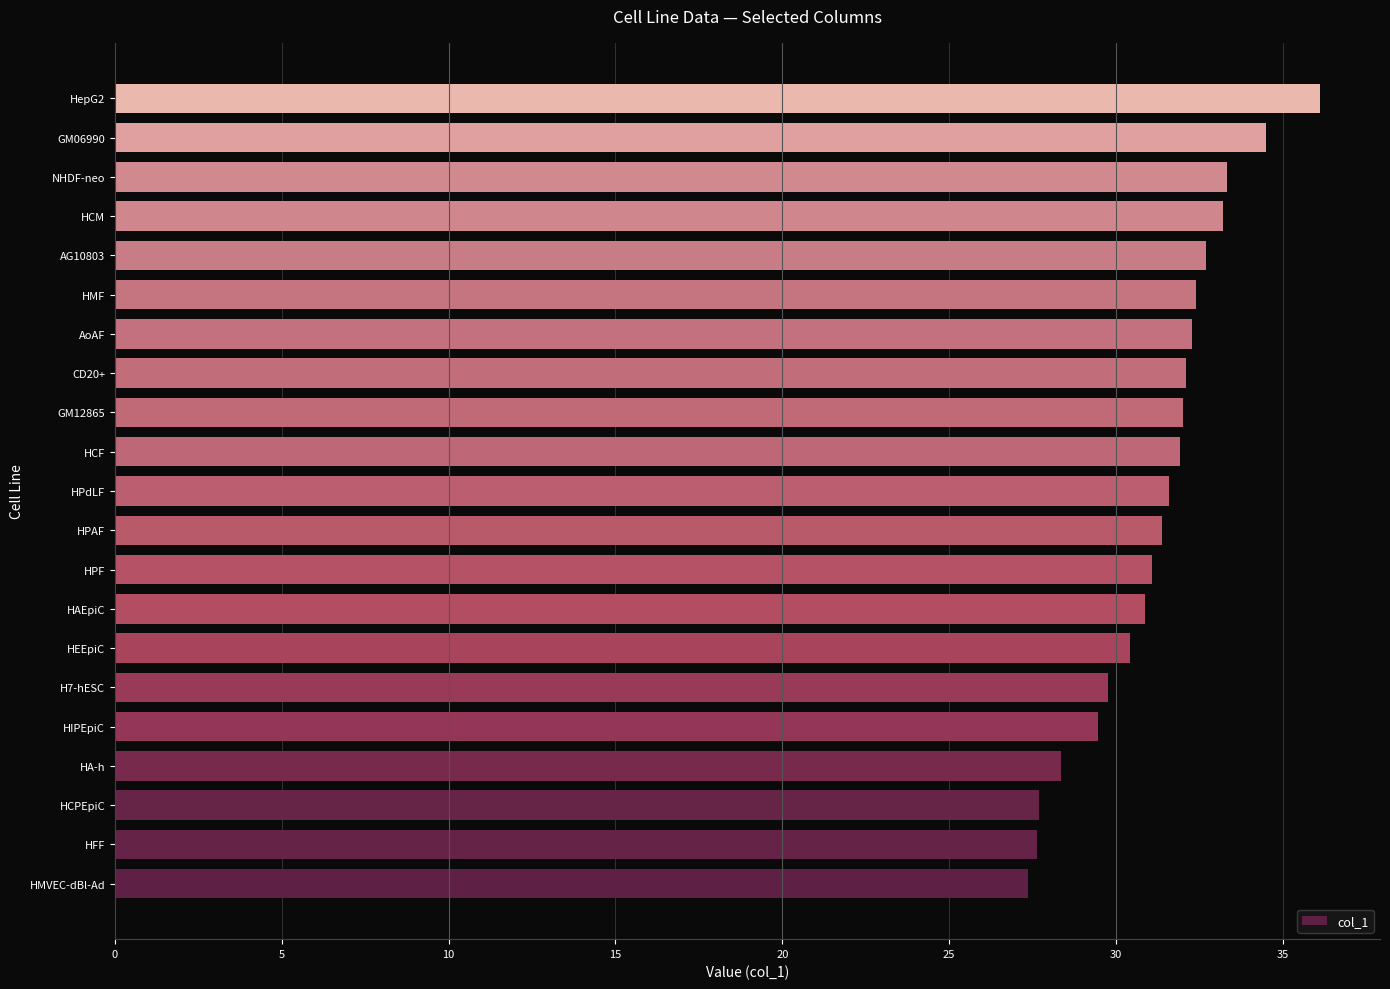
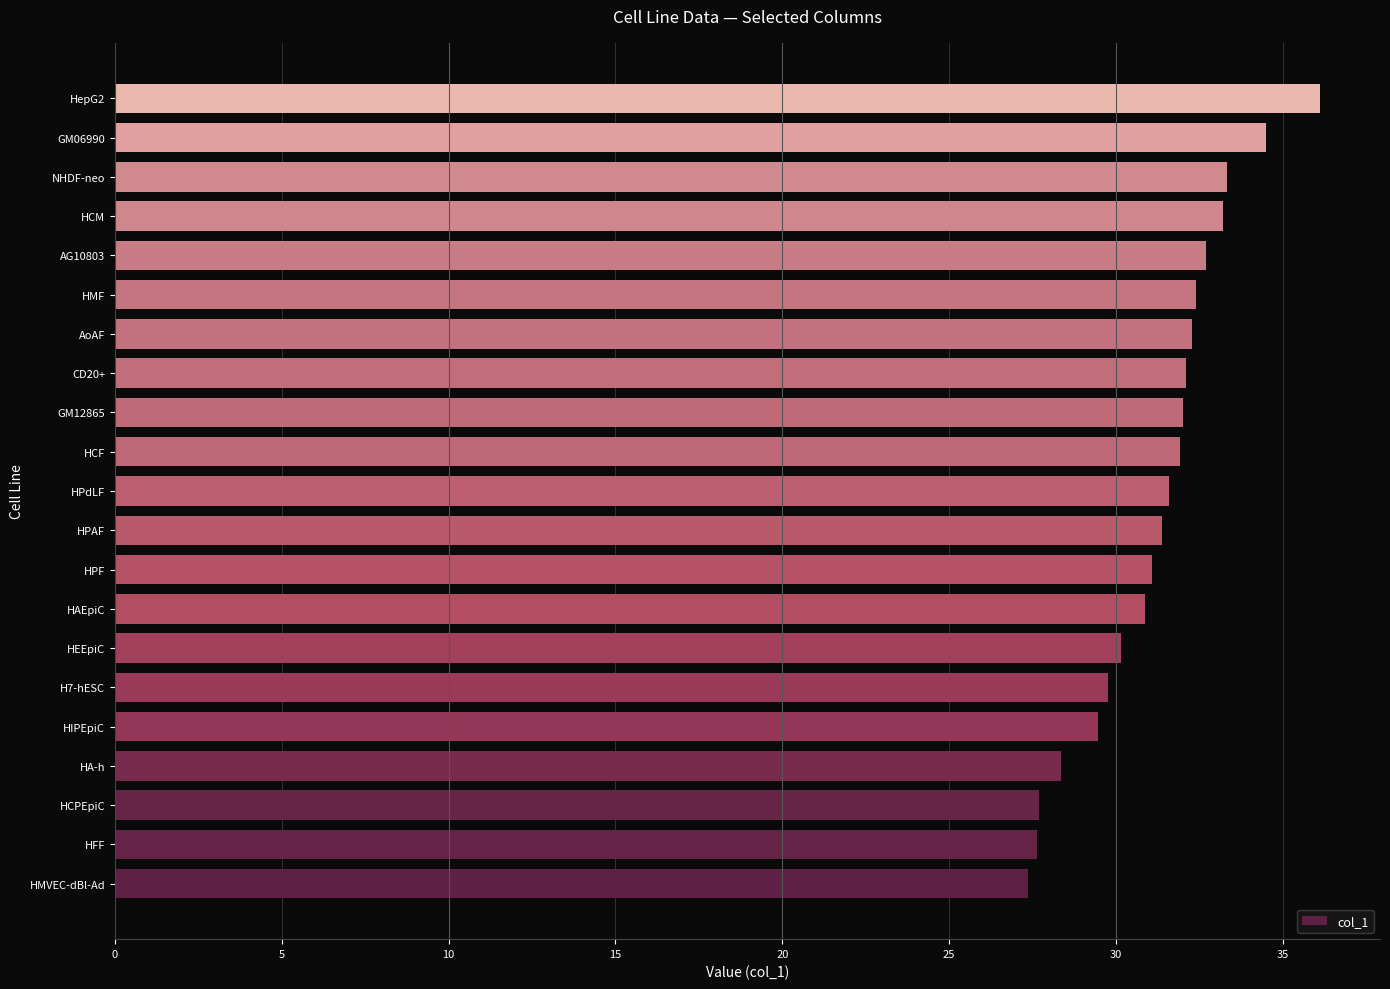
  {
    "HepG2": 36.1,
    "GM06990": 34.5,
    "NHDF-neo": 33.3,
    "HCM": 33.2,
    "AG10803": 32.7,
    "HMF": 32.4,
    "AoAF": 32.3,
    "CD20+": 32.1,
    "GM12865": 32.0,
    "HCF": 31.9,
    "HPdLF": 31.6,
    "HPAF": 31.4,
    "HPF": 31.1,
    "HAEpiC": 30.9,
-   "HEEpiC": 30.4,
+   "HEEpiC": 30.1,
    "H7-hESC": 29.7,
    "HIPEpiC": 29.5,
    "HA-h": 28.3,
    "HCPEpiC": 27.7,
    "HFF": 27.6,
    "HMVEC-dBl-Ad": 27.4
  }
